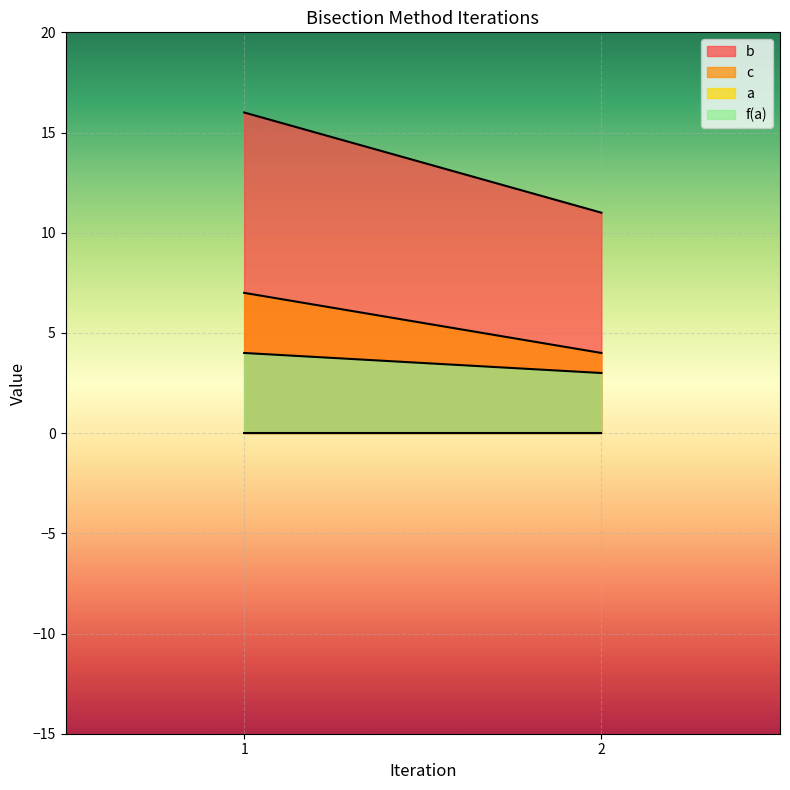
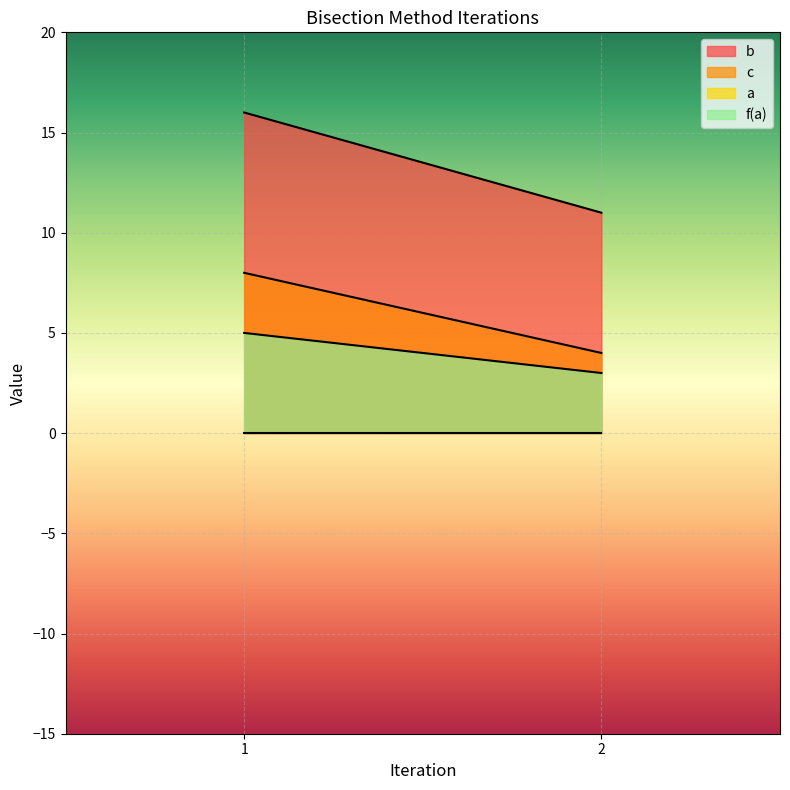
  {
    "b": {
      "1": 16,
      "2": 11
    },
    "c": {
-     "1": 7,
+     "1": 8,
      "2": 4
    },
    "a": {
      "1": 0,
      "2": 0
    },
    "f(a)": {
-     "1": 4,
+     "1": 5,
      "2": 3
    }
  }
